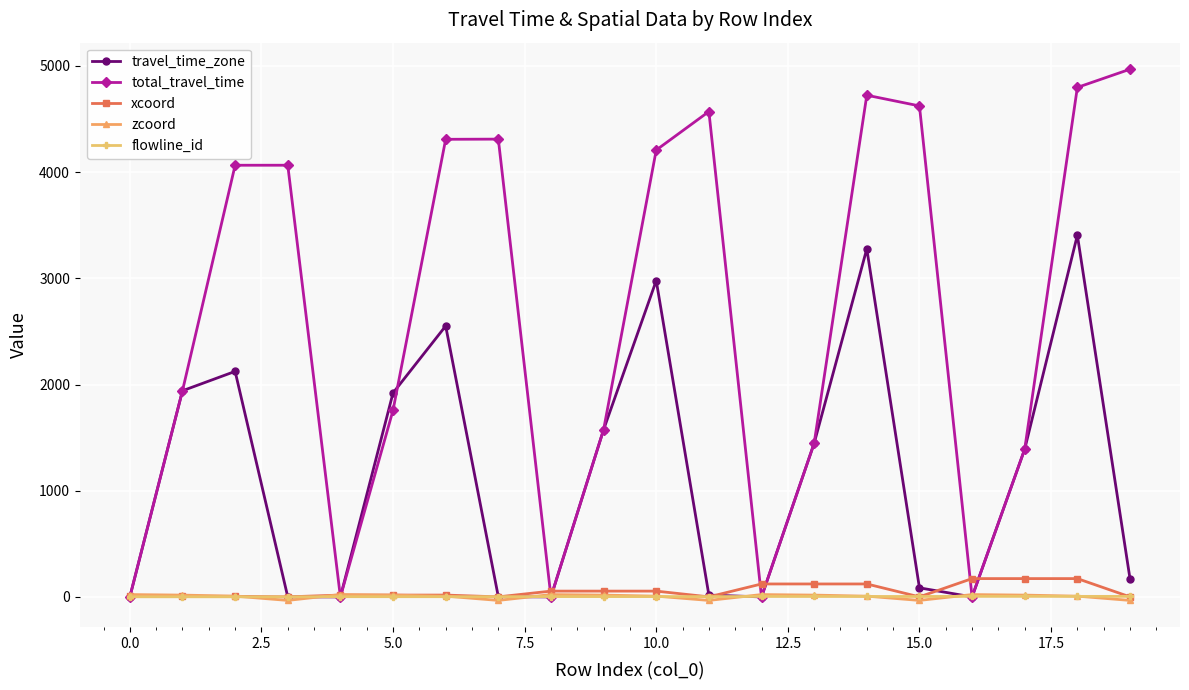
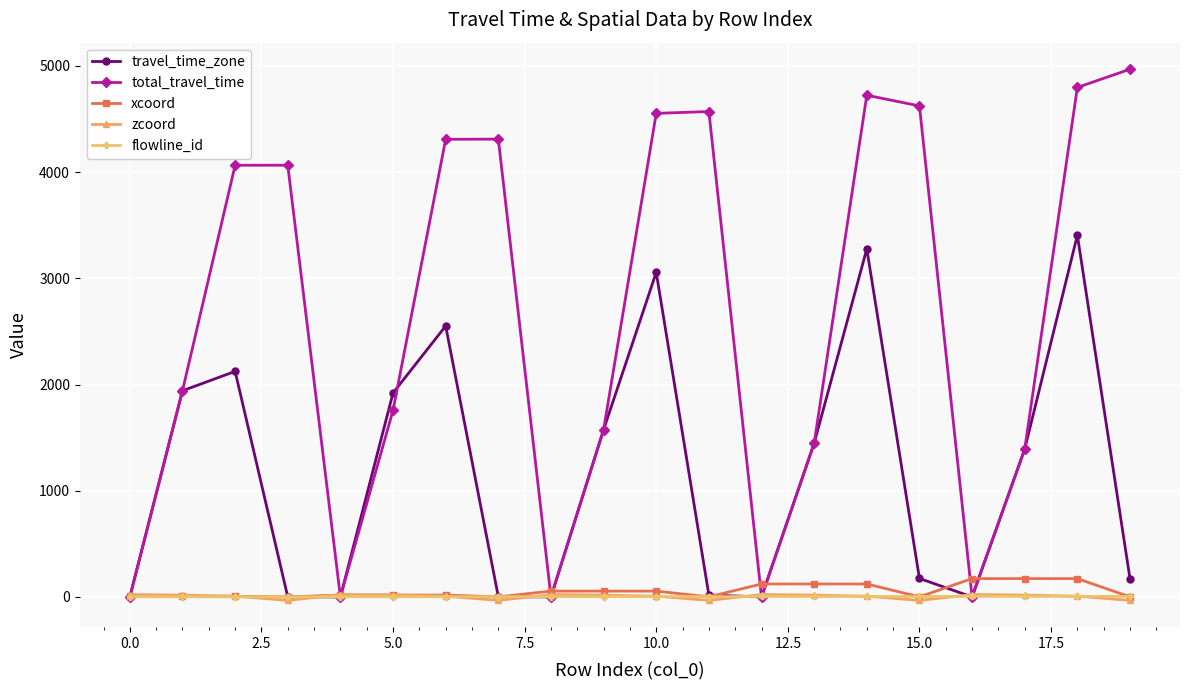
  {
    "travel_time_zone": {
      "5.0": 1920,
-     "10.0": 2980,
-     "15.0": 90
+     "10.0": 3060,
+     "15.0": 170
    },
    "total_travel_time": {
      "5.0": 1760,
-     "10.0": 4210,
+     "10.0": 4550,
      "15.0": 4620
    }
  }
